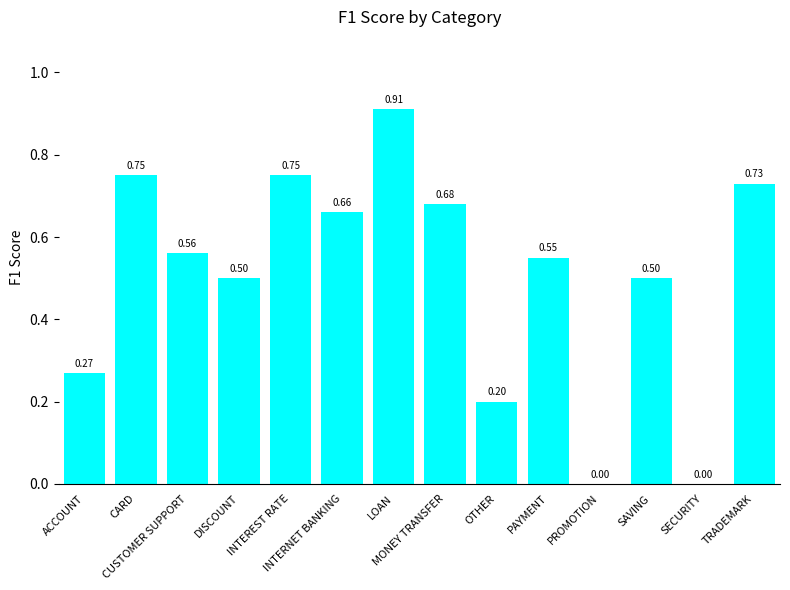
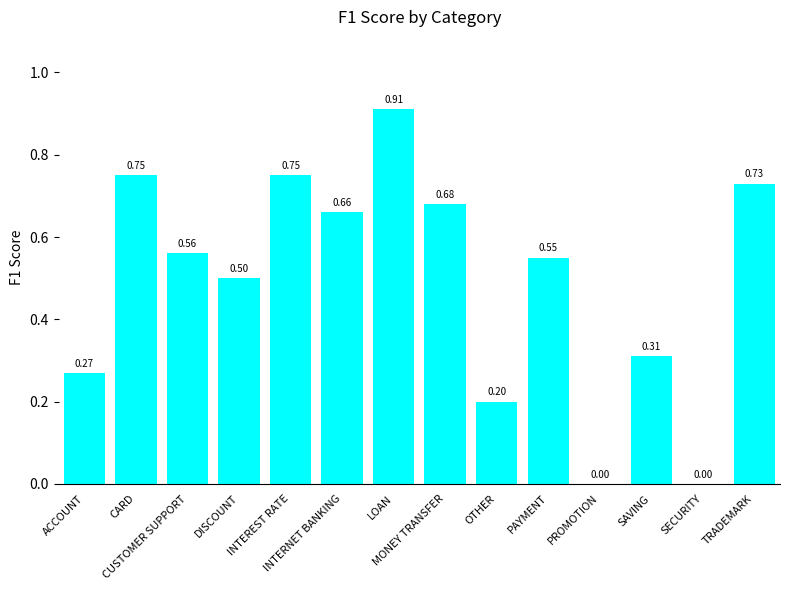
  {
    "ACCOUNT": 0.27,
    "CARD": 0.75,
    "CUSTOMER SUPPORT": 0.56,
    "DISCOUNT": 0.50,
    "INTEREST RATE": 0.75,
    "INTERNET BANKING": 0.66,
    "LOAN": 0.91,
    "MONEY TRANSFER": 0.68,
    "OTHER": 0.20,
    "PAYMENT": 0.55,
    "PROMOTION": 0.00,
-   "SAVING": 0.50,
+   "SAVING": 0.31,
    "SECURITY": 0.00,
    "TRADEMARK": 0.73
  }
